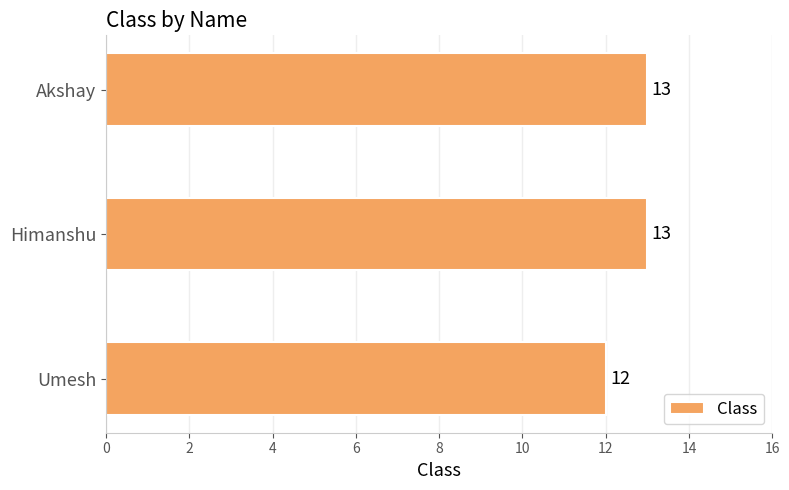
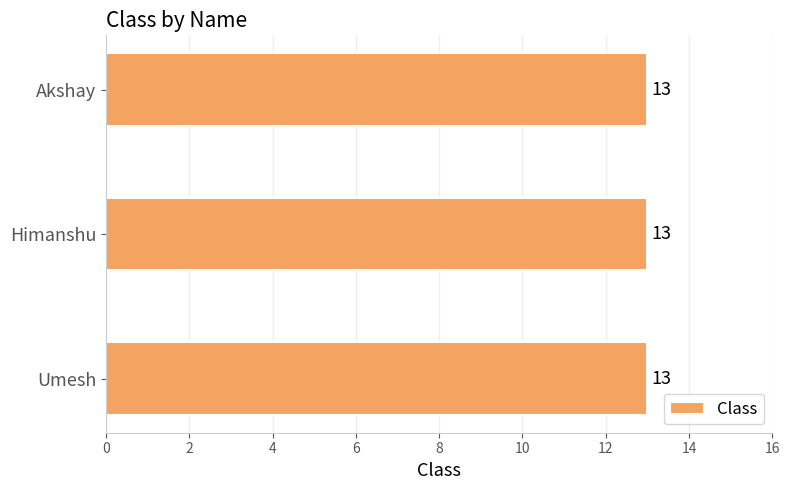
  {
    "Akshay": 13,
    "Himanshu": 13,
-   "Umesh": 12
+   "Umesh": 13
  }
